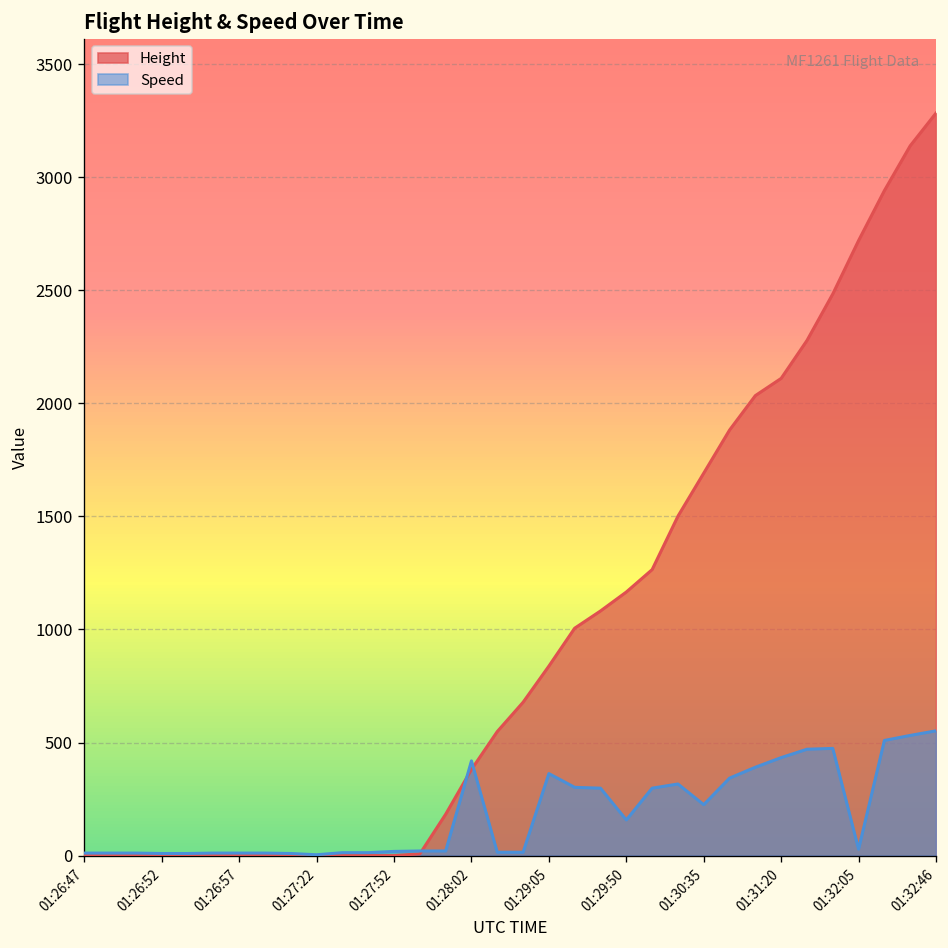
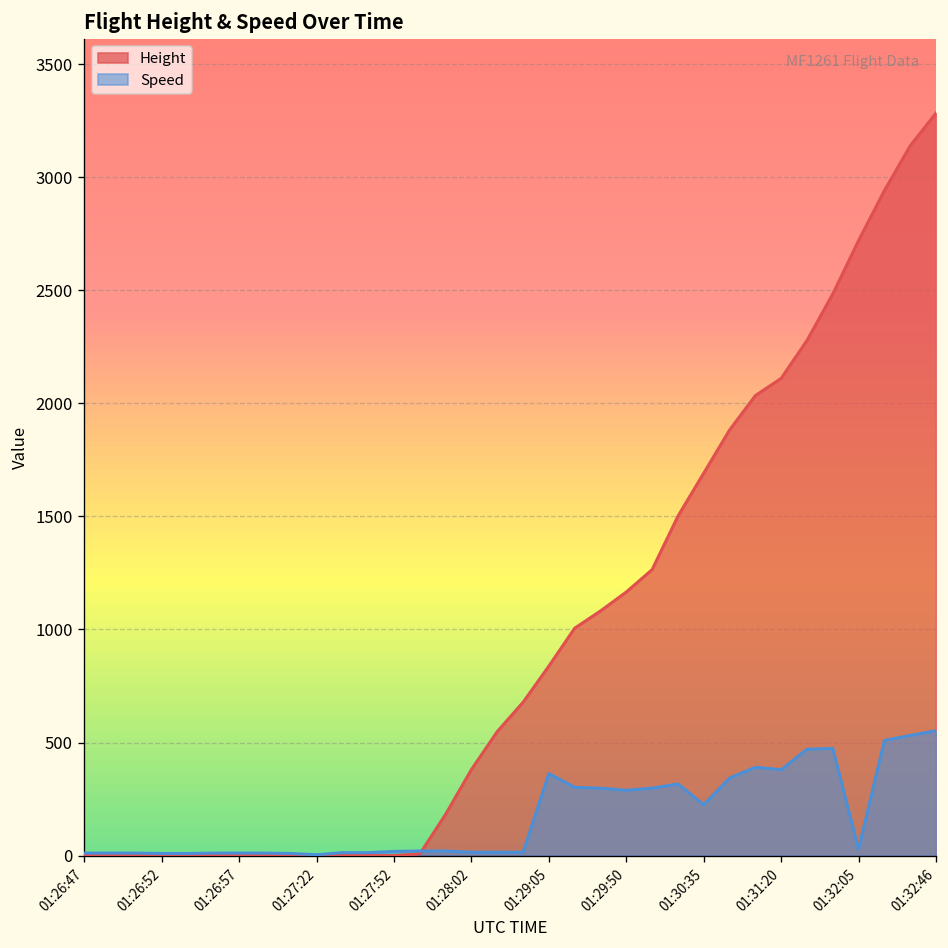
  {
    "Height": {
      "01:27:52": 0,
      "01:28:02": 380,
      "01:29:05": 840,
      "01:29:50": 1170,
      "01:30:35": 1690,
      "01:31:20": 2110,
      "01:32:05": 2720,
      "01:32:46": 3280
    },
    "Speed": {
      "01:27:52": 20,
-     "01:28:02": 420,
+     "01:28:02": 10,
      "01:29:05": 360,
-     "01:29:50": 160,
+     "01:29:50": 290,
      "01:30:35": 230,
-     "01:31:20": 430,
+     "01:31:20": 380,
      "01:32:05": 30,
      "01:32:46": 550
    }
  }
